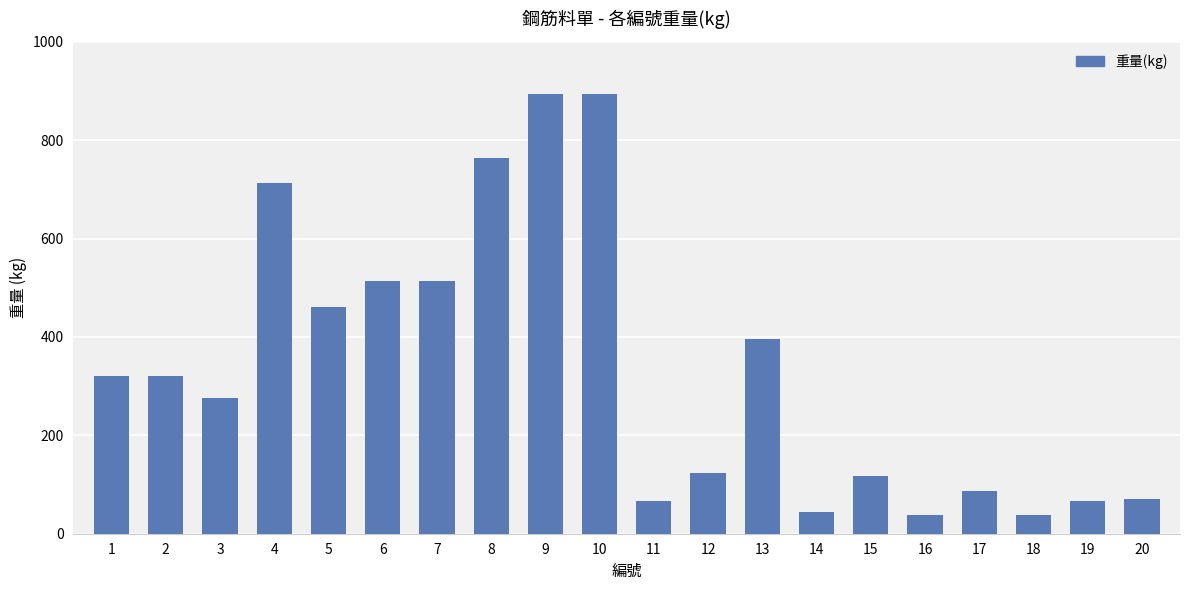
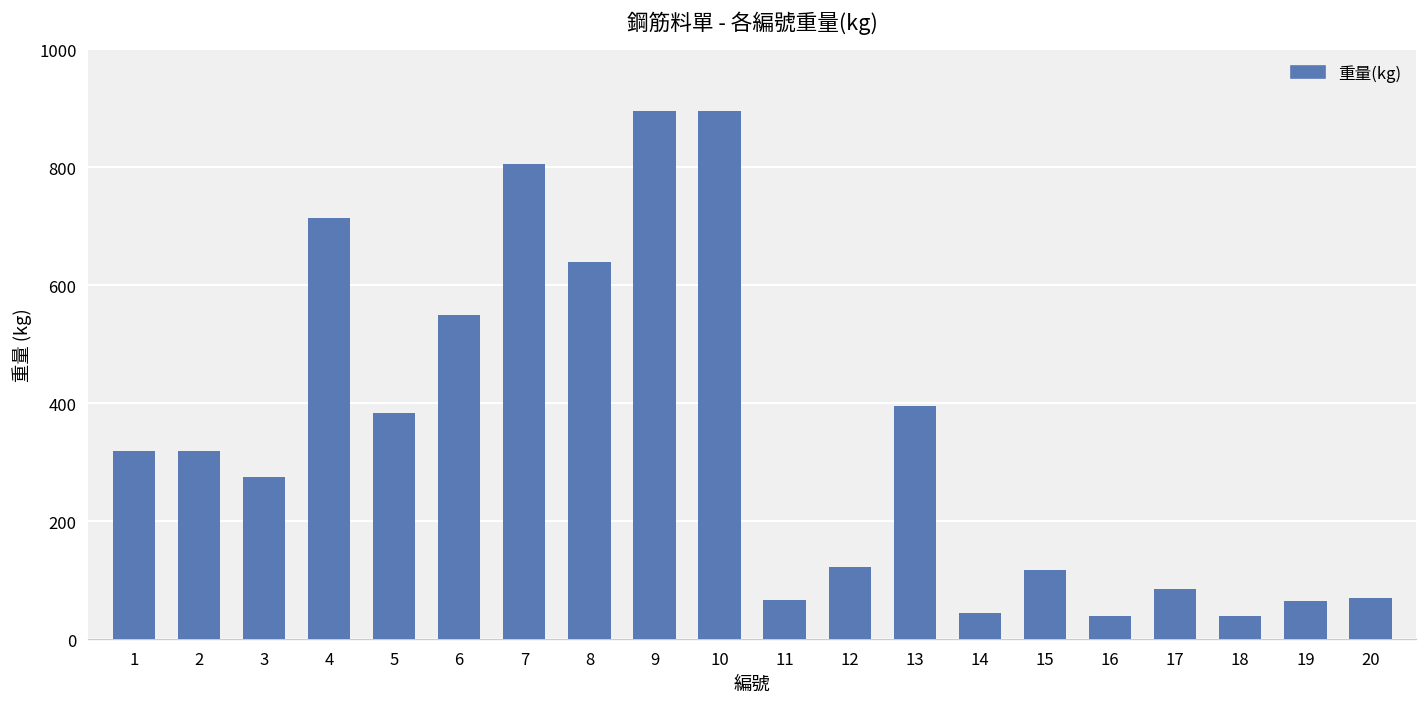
  {
    "1": 320,
    "2": 320,
    "3": 280,
    "4": 710,
-   "5": 460,
-   "6": 510,
-   "7": 510,
-   "8": 760,
+   "5": 380,
+   "6": 550,
+   "7": 810,
+   "8": 640,
    "9": 900,
    "10": 900,
    "11": 70,
    "12": 120,
    "13": 400,
    "14": 50,
    "15": 120,
    "16": 40,
    "17": 90,
    "18": 40,
    "19": 70,
    "20": 70
  }
